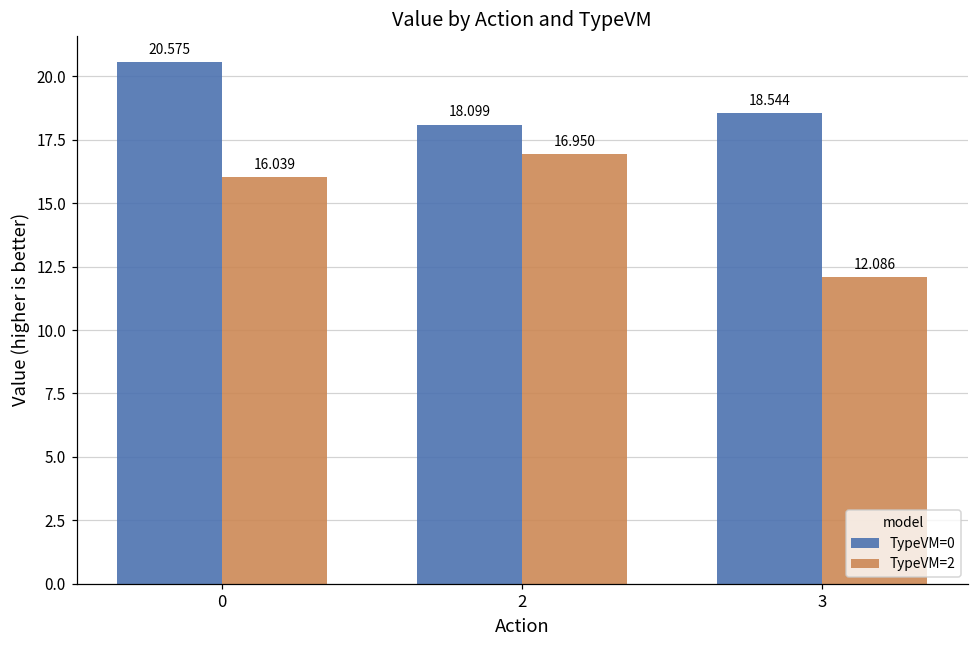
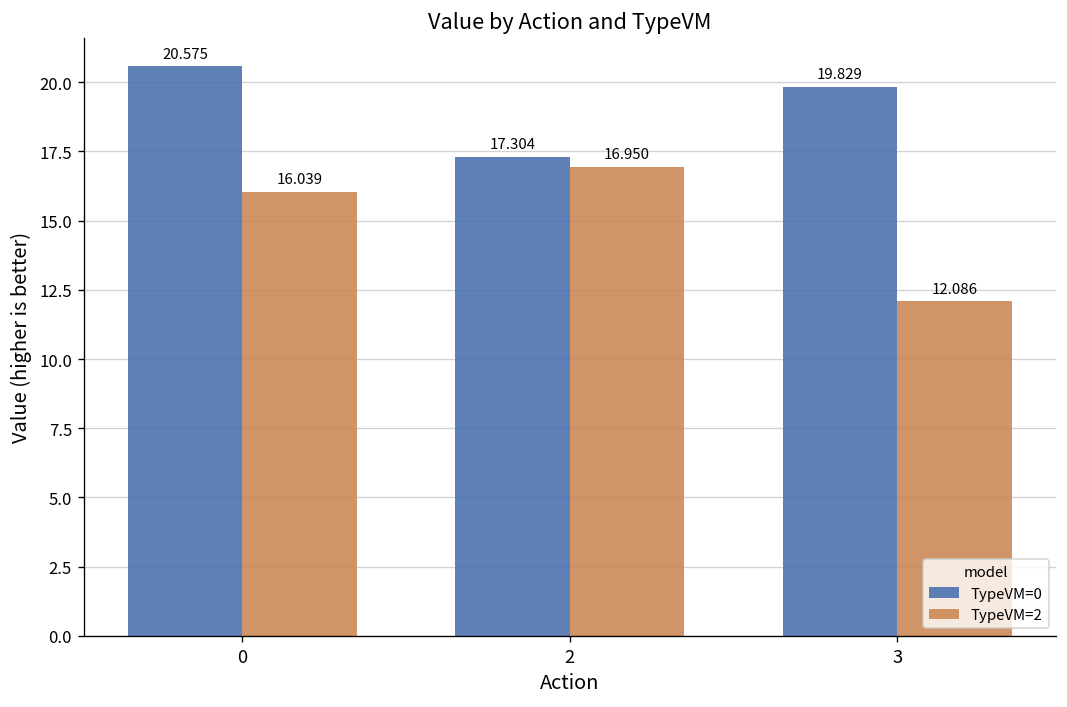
  {
    "TypeVM=0": {
      "0": 20.575,
-     "2": 18.099,
-     "3": 18.544
+     "2": 17.304,
+     "3": 19.829
    },
    "TypeVM=2": {
      "0": 16.039,
      "2": 16.950,
      "3": 12.086
    }
  }
